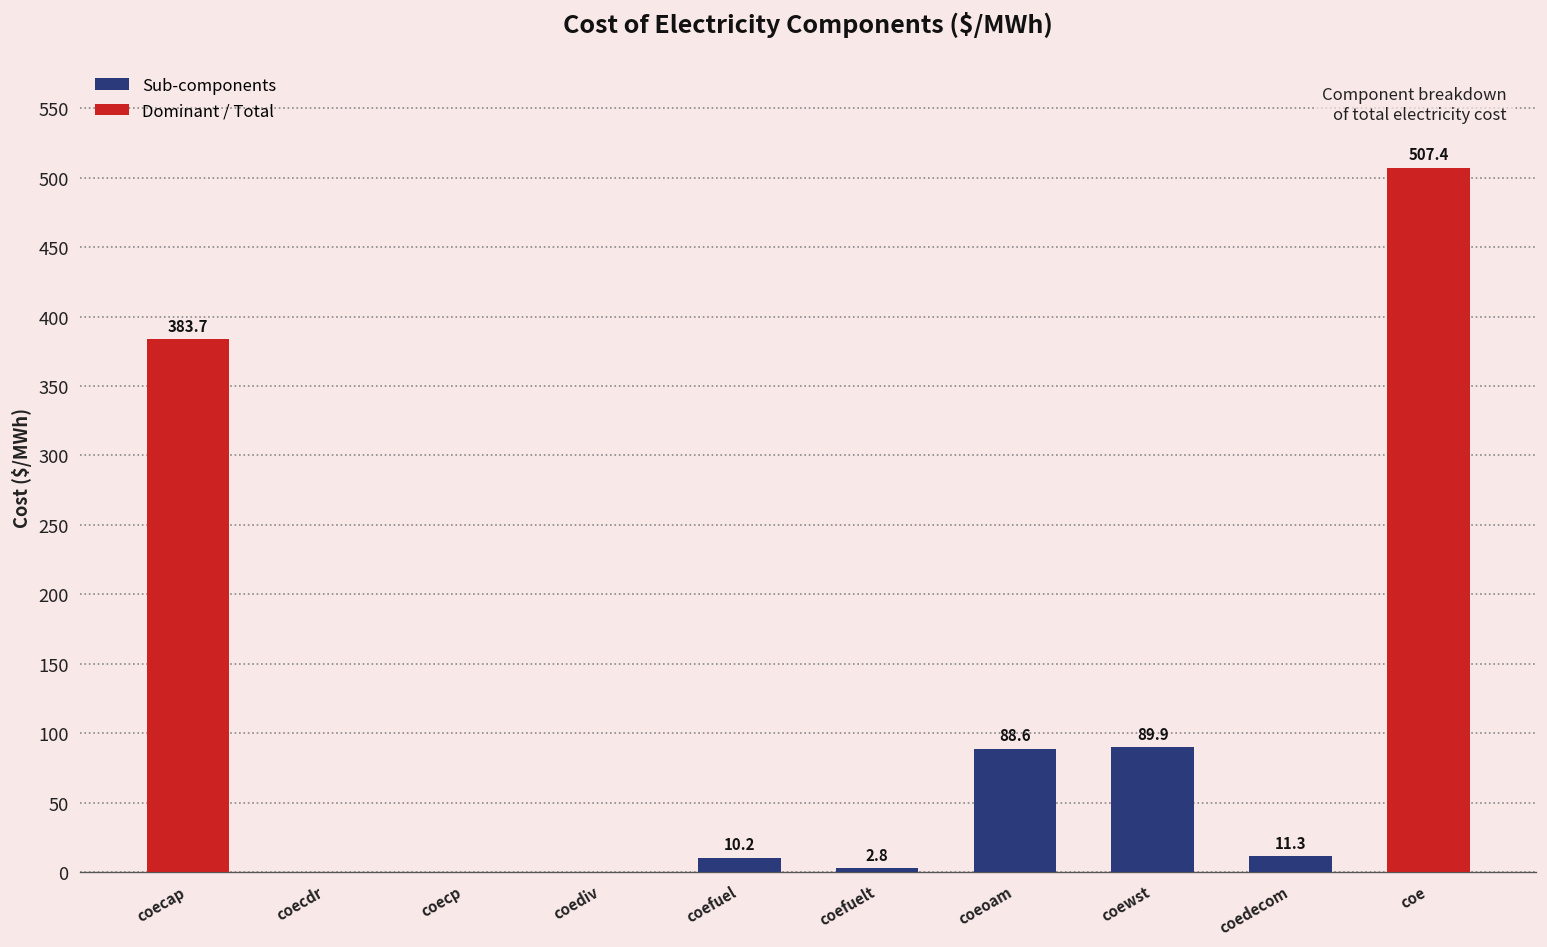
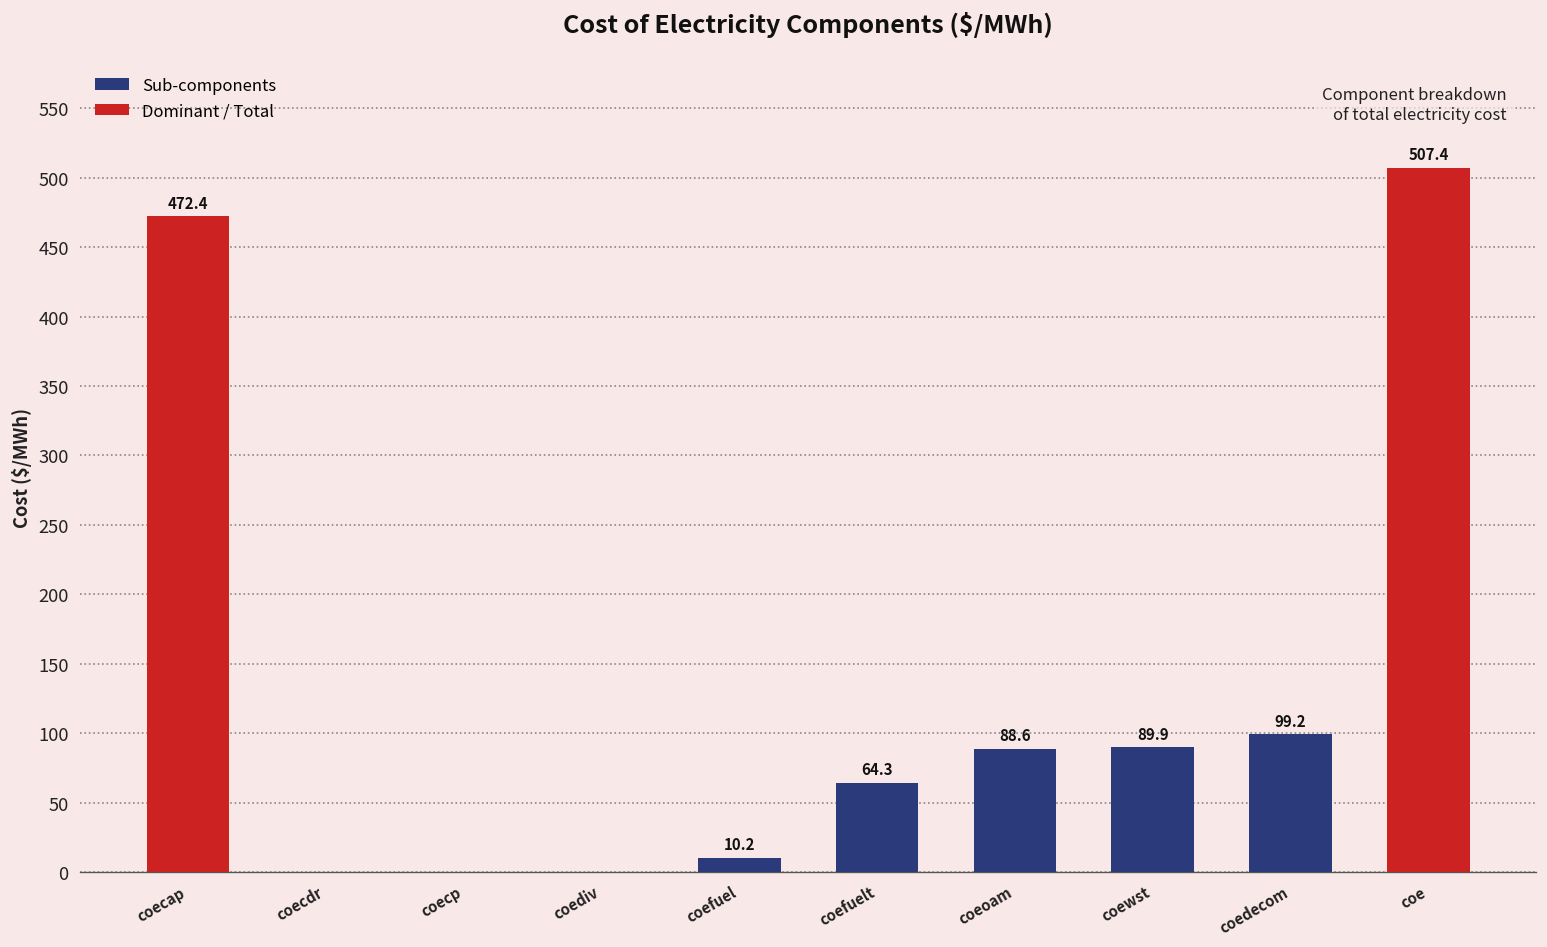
  {
-   "coecap": 383.7,
+   "coecap": 472.4,
    "coefuel": 10.2,
-   "coefuelt": 2.8,
+   "coefuelt": 64.3,
    "coeoam": 88.6,
    "coewst": 89.9,
-   "coedecom": 11.3,
+   "coedecom": 99.2,
    "coe": 507.4
  }
